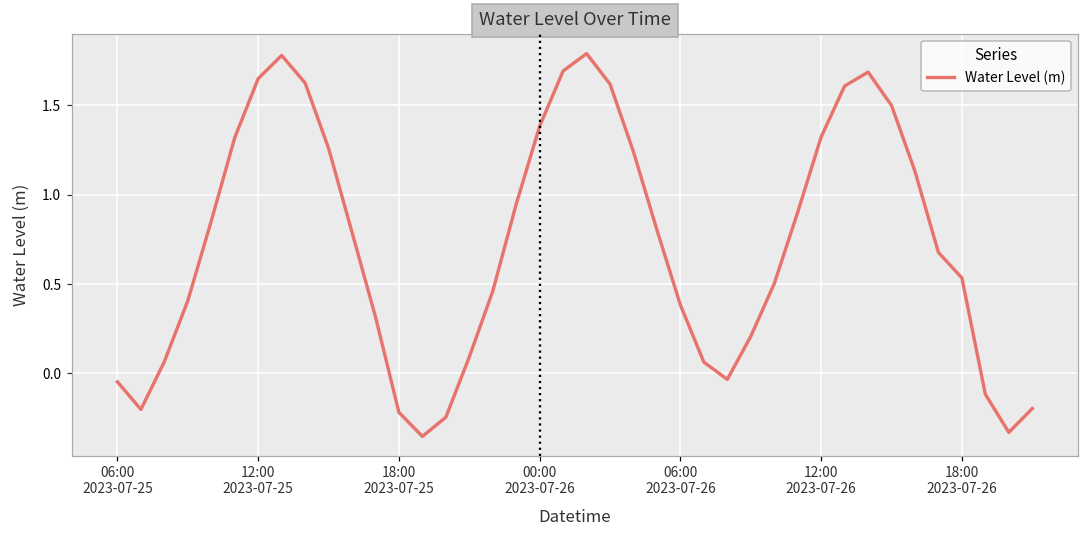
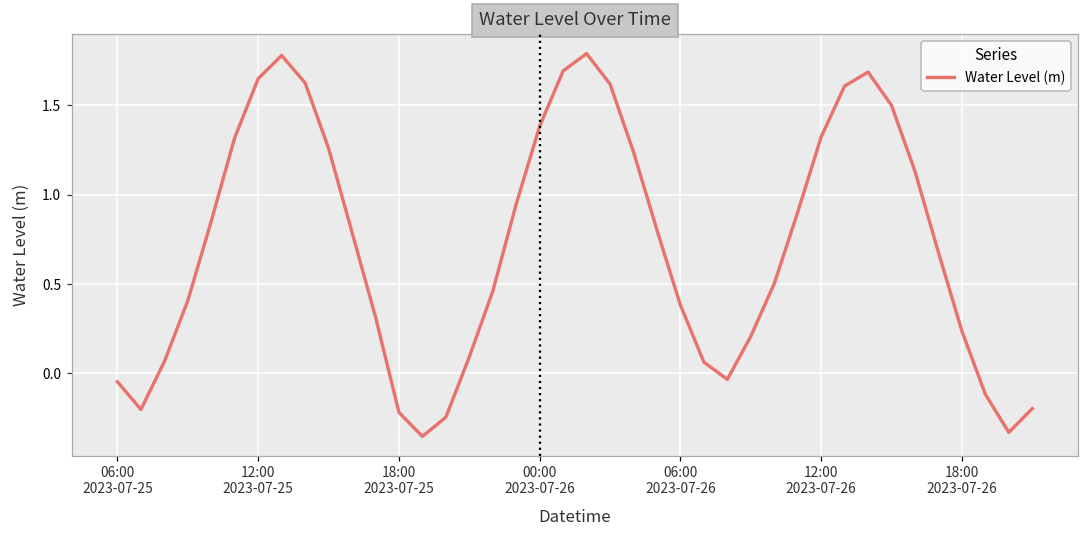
  {
    "06:00 2023-07-25": -0.05,
    "12:00 2023-07-25": 1.65,
    "18:00 2023-07-25": -0.22,
    "00:00 2023-07-26": 1.38,
    "06:00 2023-07-26": 0.38,
    "12:00 2023-07-26": 1.32,
-   "18:00 2023-07-26": 0.53
+   "18:00 2023-07-26": 0.24
  }
